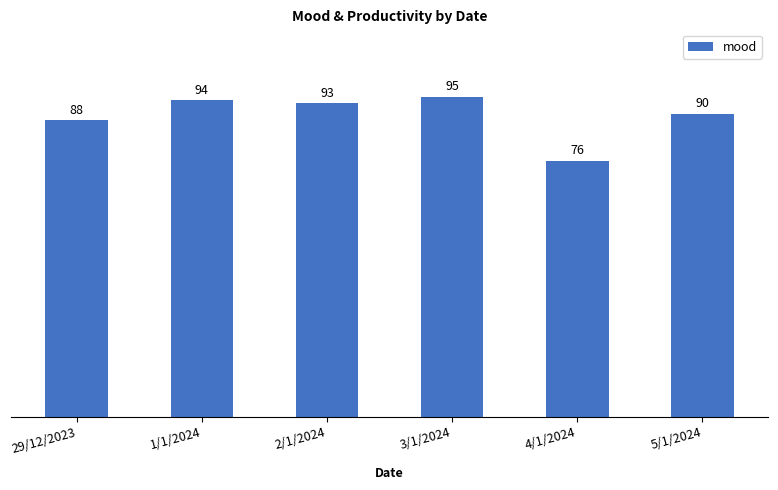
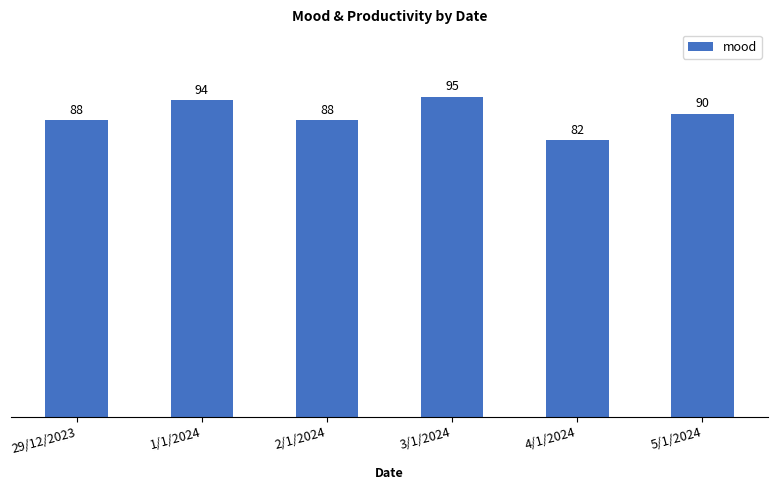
  {
    "29/12/2023": 88,
    "1/1/2024": 94,
-   "2/1/2024": 93,
+   "2/1/2024": 88,
    "3/1/2024": 95,
-   "4/1/2024": 76,
+   "4/1/2024": 82,
    "5/1/2024": 90
  }
